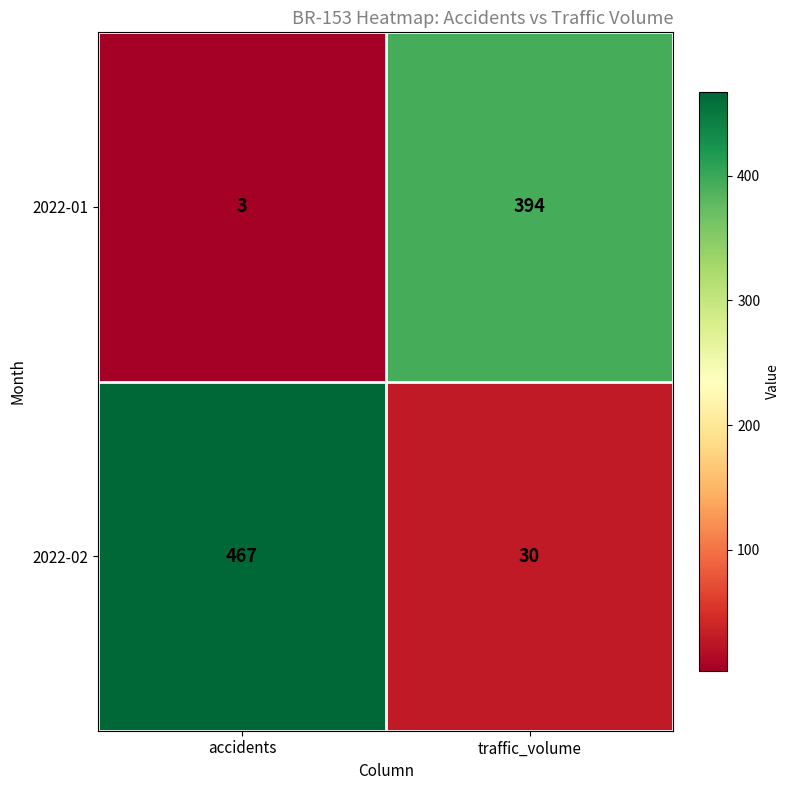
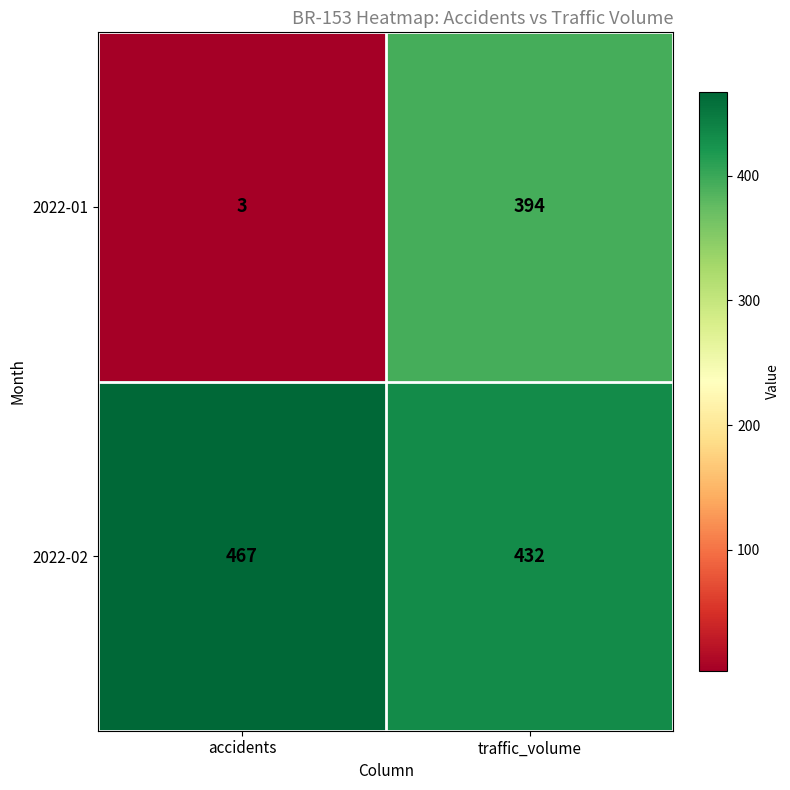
  {
    "2022-01": {
      "accidents": 3,
      "traffic_volume": 394
    },
    "2022-02": {
      "accidents": 467,
-     "traffic_volume": 30
+     "traffic_volume": 432
    }
  }
